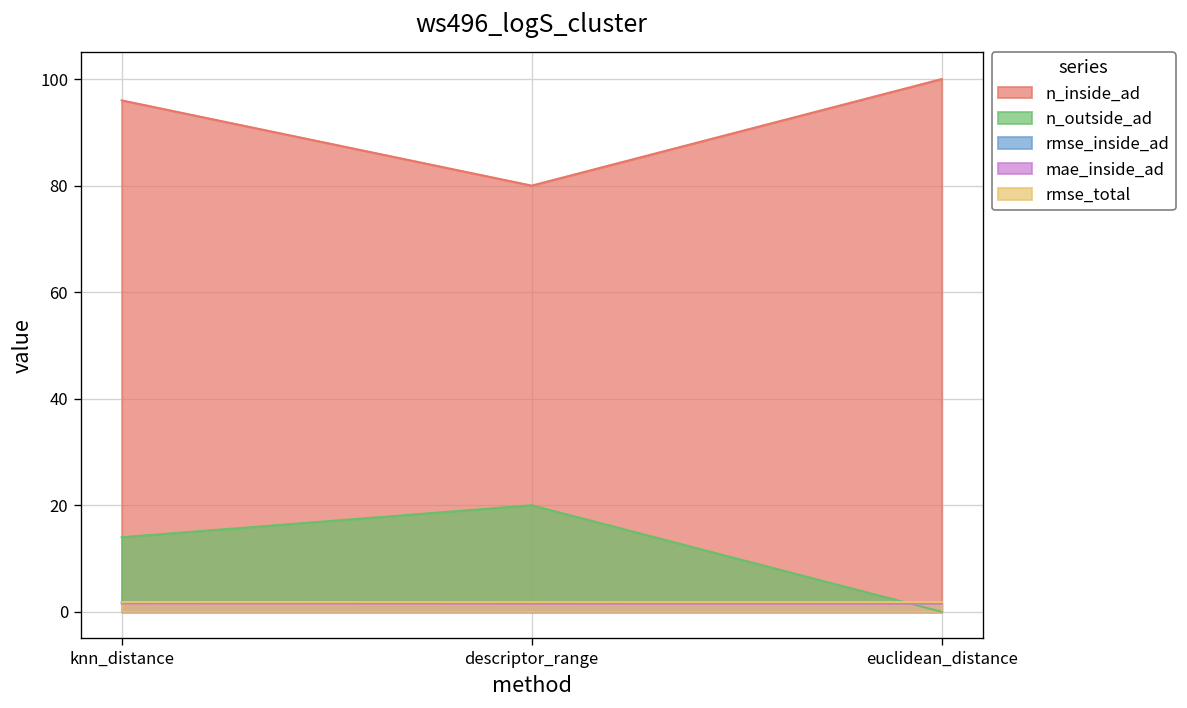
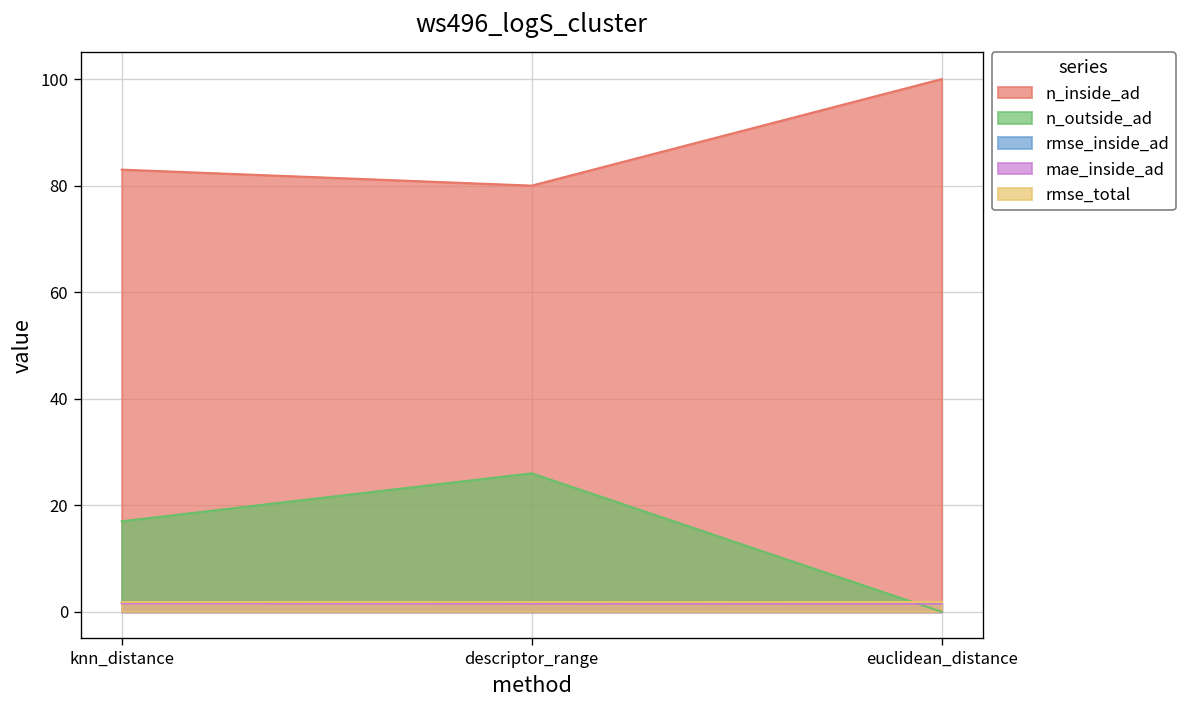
  {
    "n_inside_ad": {
-     "knn_distance": 96,
+     "knn_distance": 83,
      "descriptor_range": 80,
      "euclidean_distance": 100
    },
    "n_outside_ad": {
-     "knn_distance": 14,
-     "descriptor_range": 20,
+     "knn_distance": 17,
+     "descriptor_range": 26,
      "euclidean_distance": 0
    }
  }
